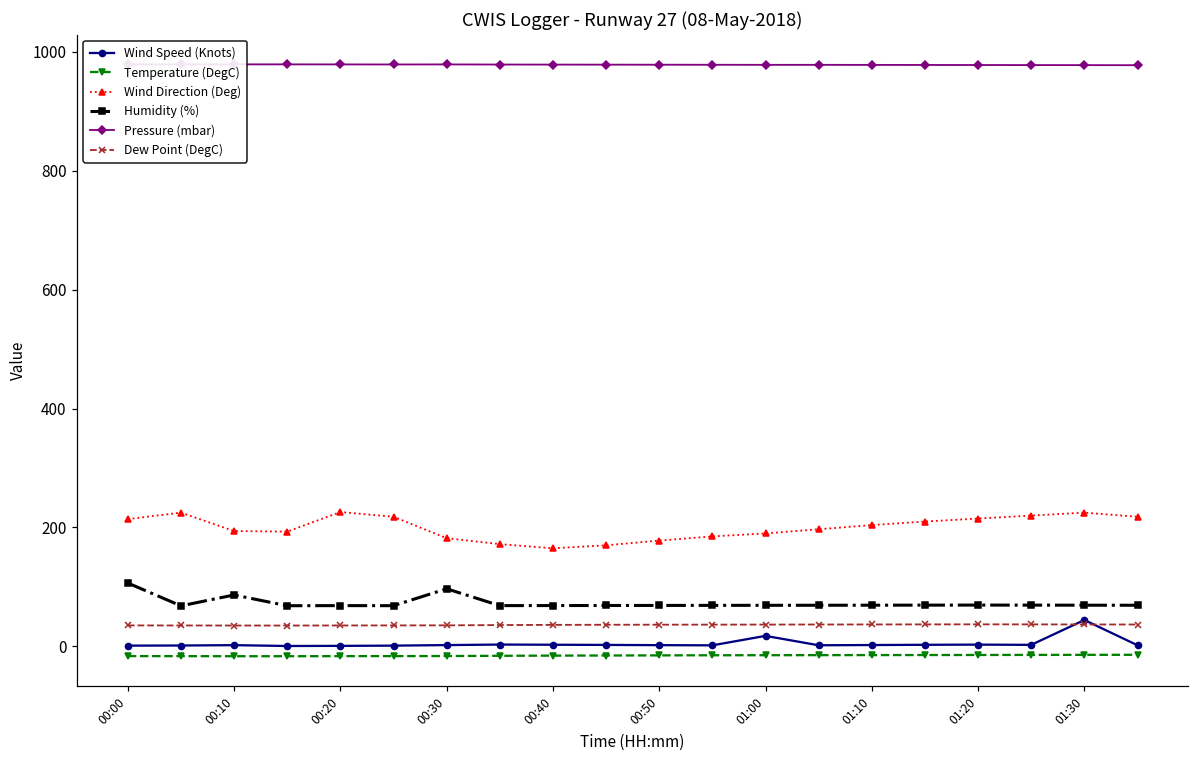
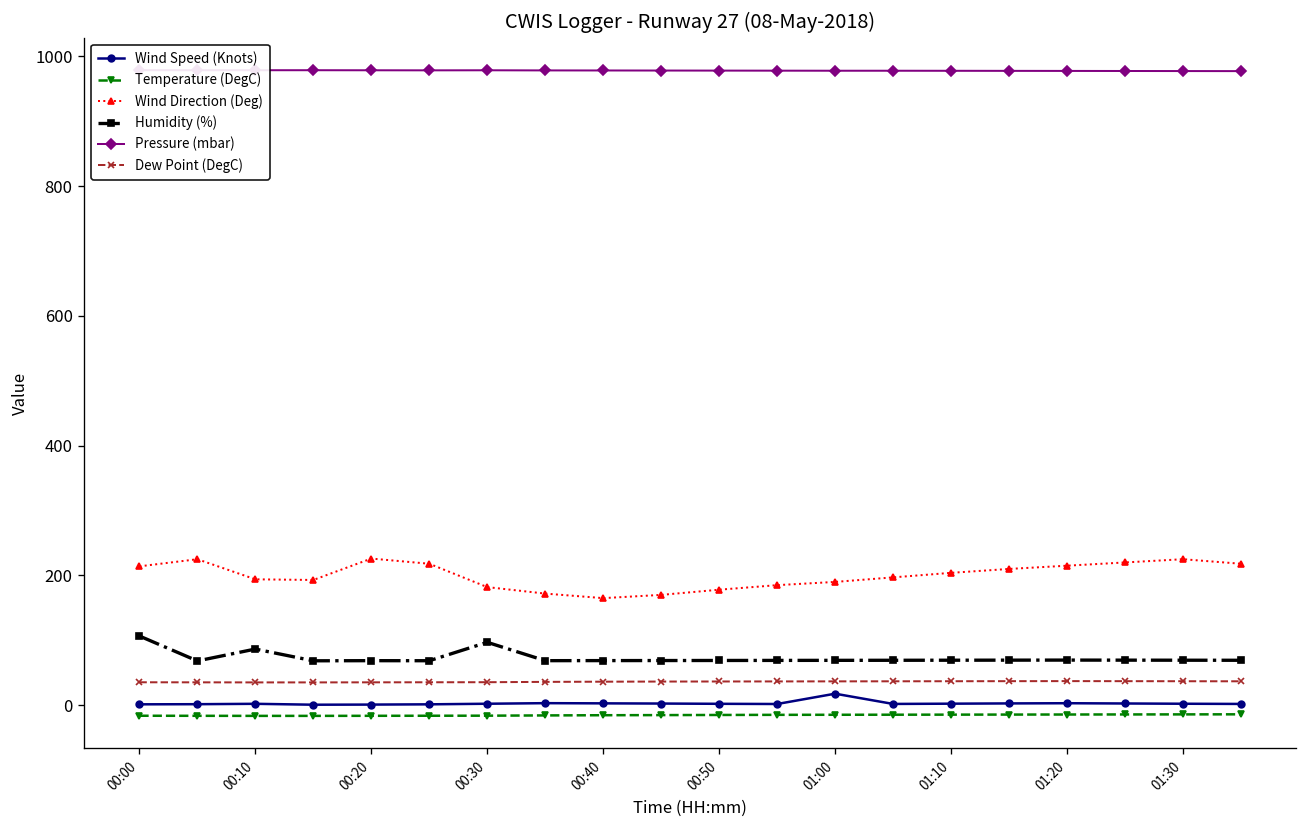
  {
    "Wind Speed (Knots)": {
      "00:00": 0,
      "00:10": 0,
      "00:20": 0,
      "00:30": 0,
      "00:40": 0,
      "00:50": 0,
      "01:00": 20,
      "01:10": 0,
      "01:20": 0,
-     "01:30": 40
+     "01:30": 0
    },
    "Temperature (DegC)": {
      "00:00": -20,
      "00:10": -20,
      "00:20": -20,
      "00:30": -20,
      "00:40": -20,
      "00:50": -20,
      "01:00": -10,
      "01:10": -10,
      "01:20": -10,
      "01:30": -10
    },
    "Wind Direction (Deg)": {
      "00:00": 210,
      "00:10": 190,
      "00:20": 230,
      "00:30": 180,
      "00:40": 170,
      "00:50": 180,
      "01:00": 190,
      "01:10": 200,
      "01:20": 220,
      "01:30": 230
    },
    "Humidity (%)": {
      "00:00": 110,
      "00:10": 90,
      "00:20": 70,
      "00:30": 100,
      "00:40": 70,
      "00:50": 70,
      "01:00": 70,
      "01:10": 70,
      "01:20": 70,
      "01:30": 70
    },
    "Pressure (mbar)": {
      "00:20": 980,
      "00:30": 980,
      "00:40": 980,
      "00:50": 980,
      "01:00": 980,
      "01:10": 980,
      "01:20": 980,
      "01:30": 980
    },
    "Dew Point (DegC)": {
      "00:00": 40,
      "00:10": 40,
      "00:20": 40,
      "00:30": 40,
      "00:40": 40,
      "00:50": 40,
      "01:00": 40,
      "01:10": 40,
      "01:20": 40,
      "01:30": 40
    }
  }
